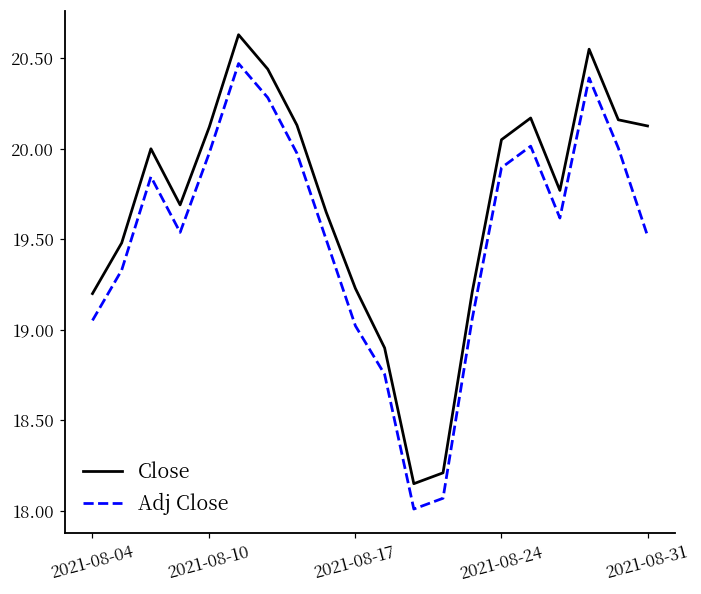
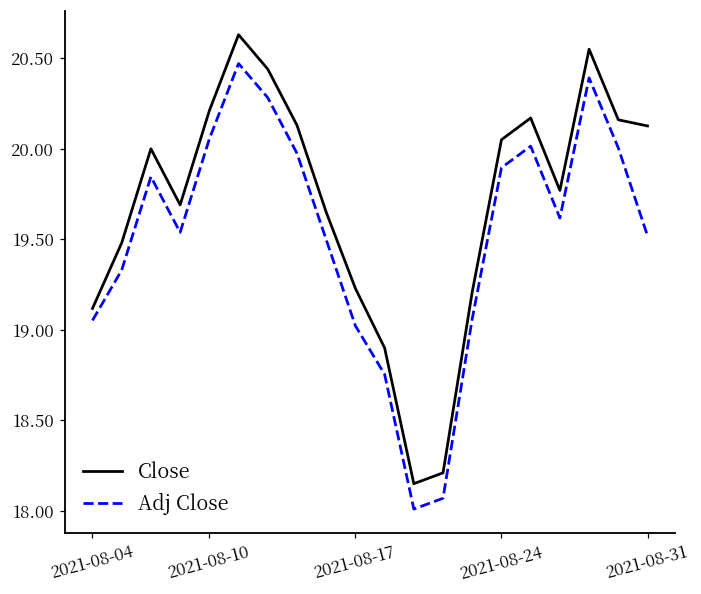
  {
    "Close": {
-     "2021-08-04": 19.20,
-     "2021-08-10": 20.12,
+     "2021-08-04": 19.12,
+     "2021-08-10": 20.21,
      "2021-08-17": 19.23,
      "2021-08-24": 20.05,
      "2021-08-31": 20.13
    },
    "Adj Close": {
      "2021-08-04": 19.05,
-     "2021-08-10": 19.98,
+     "2021-08-10": 20.05,
      "2021-08-17": 19.02,
      "2021-08-24": 19.90,
      "2021-08-31": 19.52
    }
  }
